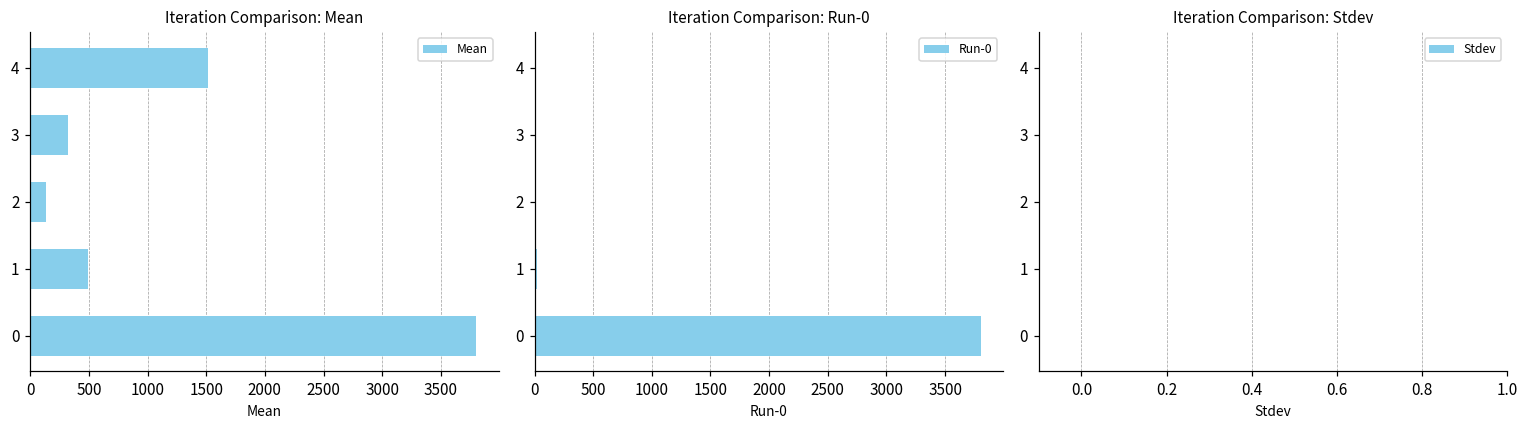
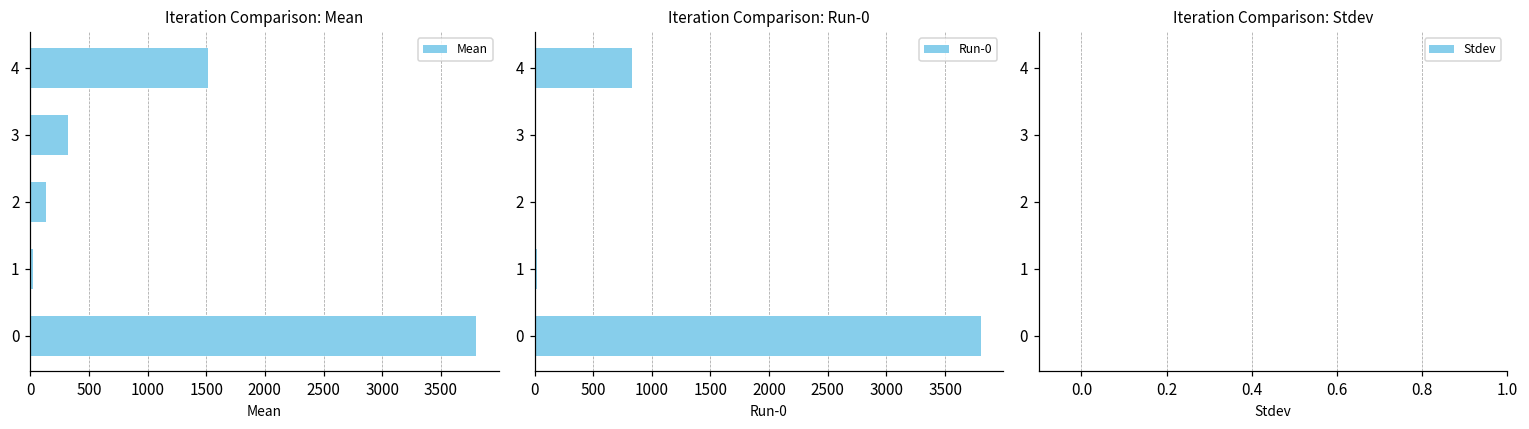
  {
    "Iteration Comparison: Mean": {
      "4": 1510,
      "3": 320,
      "2": 140,
-     "1": 490,
+     "1": 20,
      "0": 3800
    },
    "Iteration Comparison: Run-0": {
-     "4": 0,
+     "4": 830,
      "0": 3800
    },
    "Iteration Comparison: Stdev": {
      "4": 0.00,
      "3": 0.00,
      "2": 0.00,
      "1": 0.00,
      "0": 0.00
    }
  }
